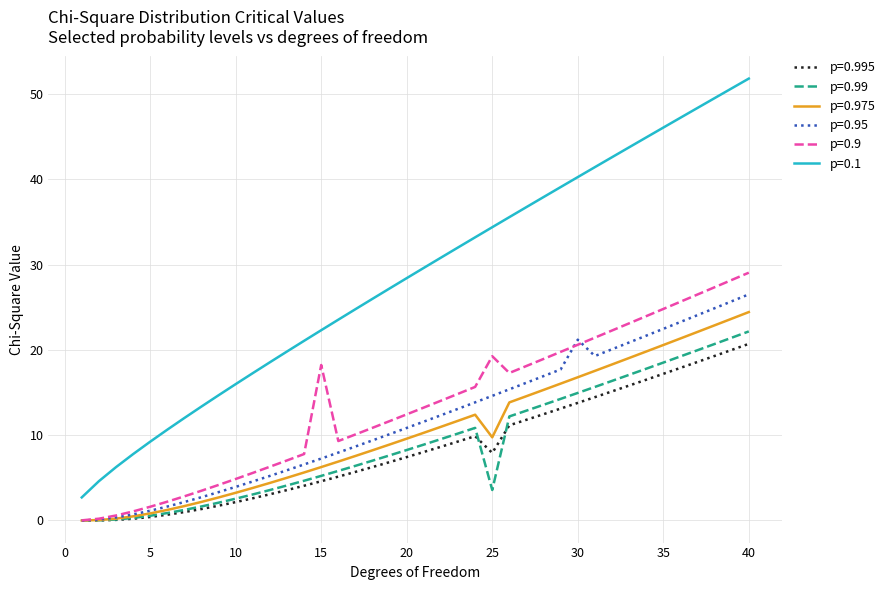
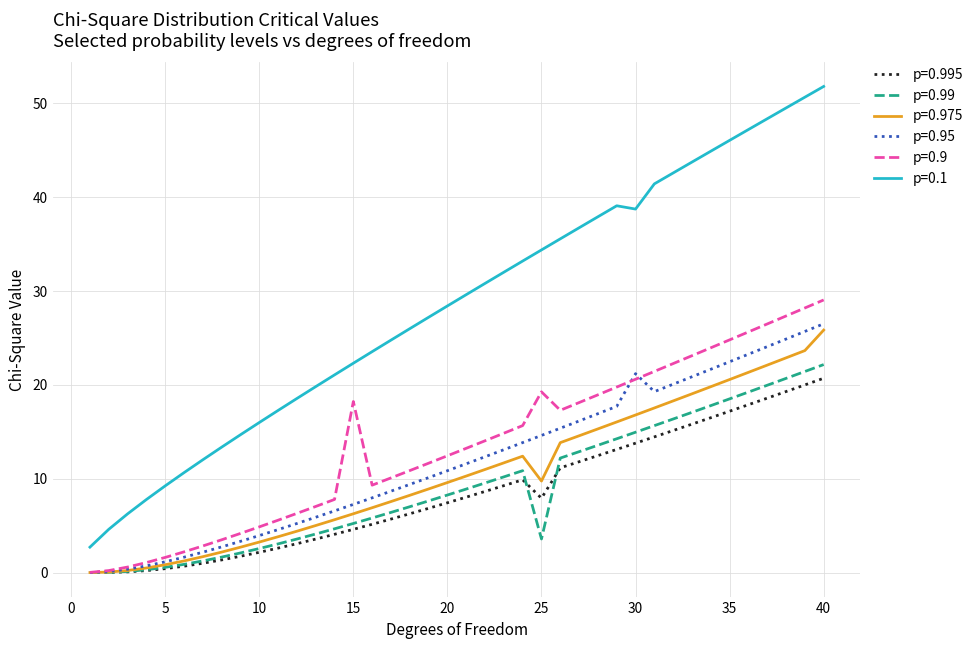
  {
    "p=0.995": {
      "10": 2,
      "15": 5,
      "20": 7,
      "25": 8,
      "30": 14,
      "35": 17,
      "40": 21
    },
    "p=0.99": {
      "10": 3,
      "15": 5,
      "20": 8,
      "25": 4,
      "30": 15,
      "35": 19,
      "40": 22
    },
    "p=0.975": {
      "10": 3,
      "15": 6,
      "20": 10,
      "25": 10,
      "30": 17,
      "35": 21,
-     "40": 24
+     "40": 26
    },
    "p=0.95": {
      "5": 1,
      "10": 4,
      "15": 7,
      "20": 11,
      "25": 15,
      "30": 21,
      "35": 22,
      "40": 27
    },
    "p=0.9": {
      "5": 2,
      "10": 5,
      "15": 18,
      "20": 12,
      "25": 19,
      "30": 21,
      "35": 25,
      "40": 29
    },
    "p=0.1": {
      "5": 9,
      "10": 16,
      "15": 22,
      "20": 28,
      "25": 34,
-     "30": 40,
+     "30": 39,
      "35": 46,
      "40": 52
    }
  }
